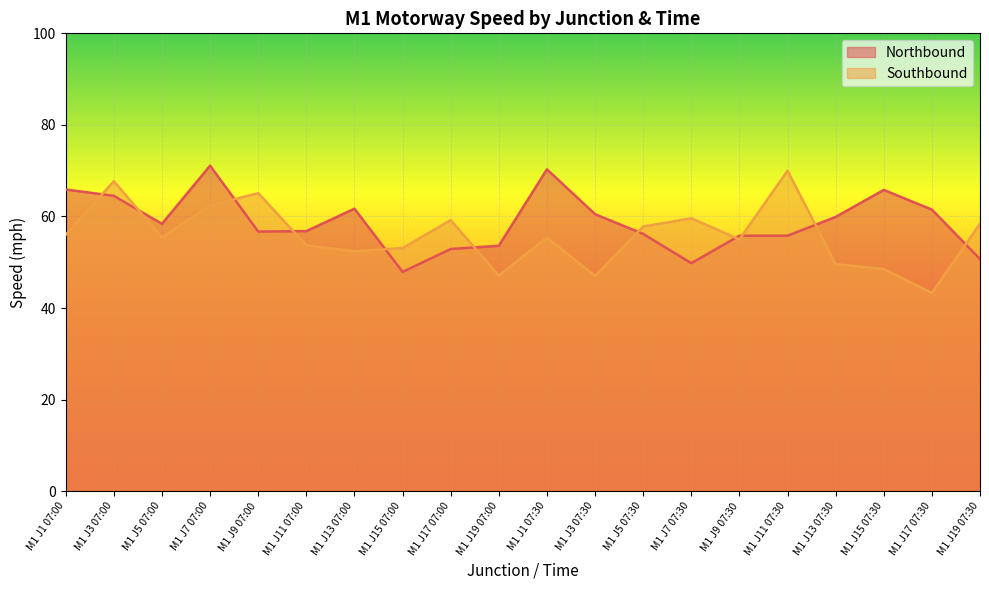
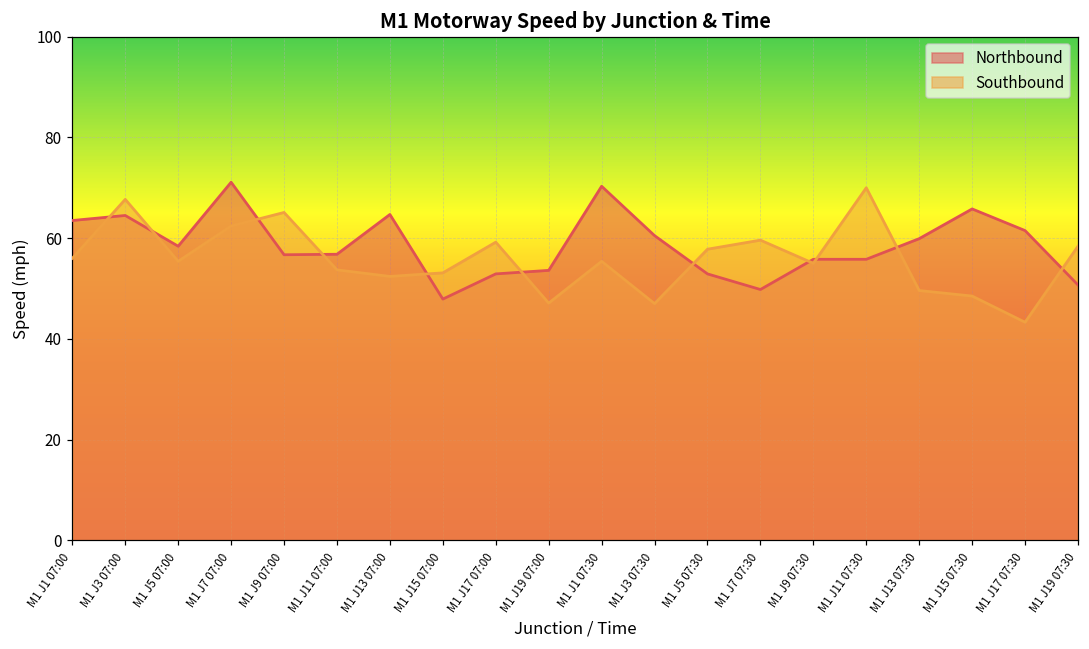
  {
    "Northbound": {
-     "M1 J1 07:00": 66,
+     "M1 J1 07:00": 64,
      "M1 J3 07:00": 65,
      "M1 J5 07:00": 58,
      "M1 J7 07:00": 71,
      "M1 J9 07:00": 57,
      "M1 J11 07:00": 57,
-     "M1 J13 07:00": 62,
+     "M1 J13 07:00": 65,
      "M1 J15 07:00": 48,
      "M1 J17 07:00": 53,
      "M1 J19 07:00": 54,
      "M1 J1 07:30": 70,
      "M1 J3 07:30": 61,
-     "M1 J5 07:30": 56,
+     "M1 J5 07:30": 53,
      "M1 J7 07:30": 50,
      "M1 J9 07:30": 56,
      "M1 J11 07:30": 56,
      "M1 J13 07:30": 60,
      "M1 J15 07:30": 66,
      "M1 J17 07:30": 62,
      "M1 J19 07:30": 51
    },
    "Southbound": {
      "M1 J1 07:00": 56,
      "M1 J3 07:00": 68,
      "M1 J5 07:00": 55,
      "M1 J7 07:00": 62,
      "M1 J9 07:00": 65,
      "M1 J11 07:00": 54,
      "M1 J13 07:00": 52,
      "M1 J15 07:00": 53,
      "M1 J17 07:00": 59,
      "M1 J19 07:00": 47,
      "M1 J1 07:30": 55,
      "M1 J3 07:30": 47,
      "M1 J5 07:30": 58,
      "M1 J7 07:30": 60,
      "M1 J9 07:30": 55,
      "M1 J11 07:30": 70,
      "M1 J13 07:30": 50,
      "M1 J15 07:30": 49,
      "M1 J17 07:30": 43,
      "M1 J19 07:30": 58
    }
  }
